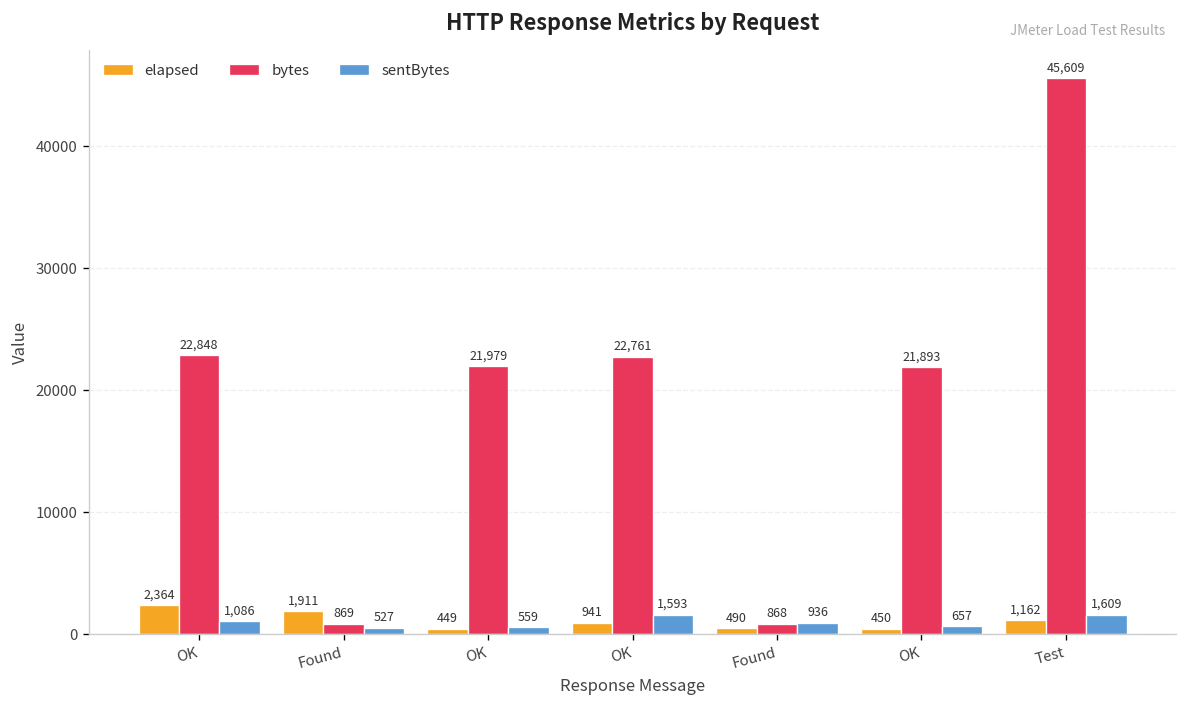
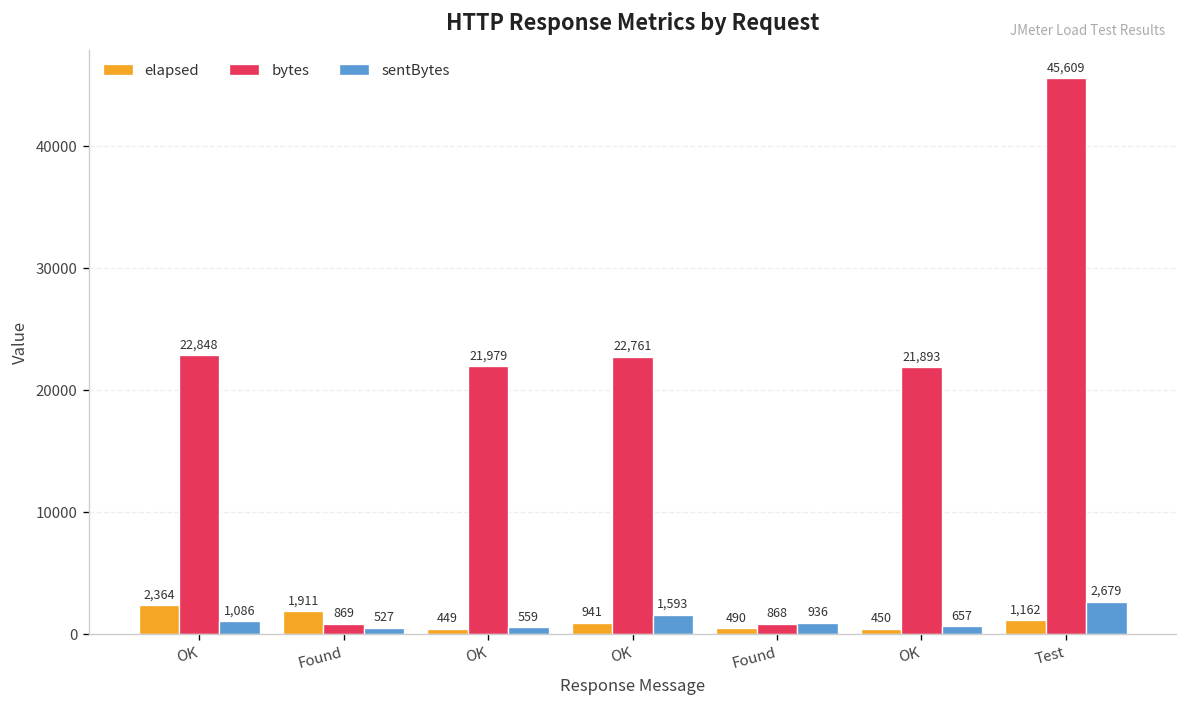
  {
    "elapsed": {
      "Test": "1,162"
    },
    "bytes": {
      "Test": "45,609"
    },
    "sentBytes": {
-     "Test": "1,609"
+     "Test": "2,679"
    }
  }
